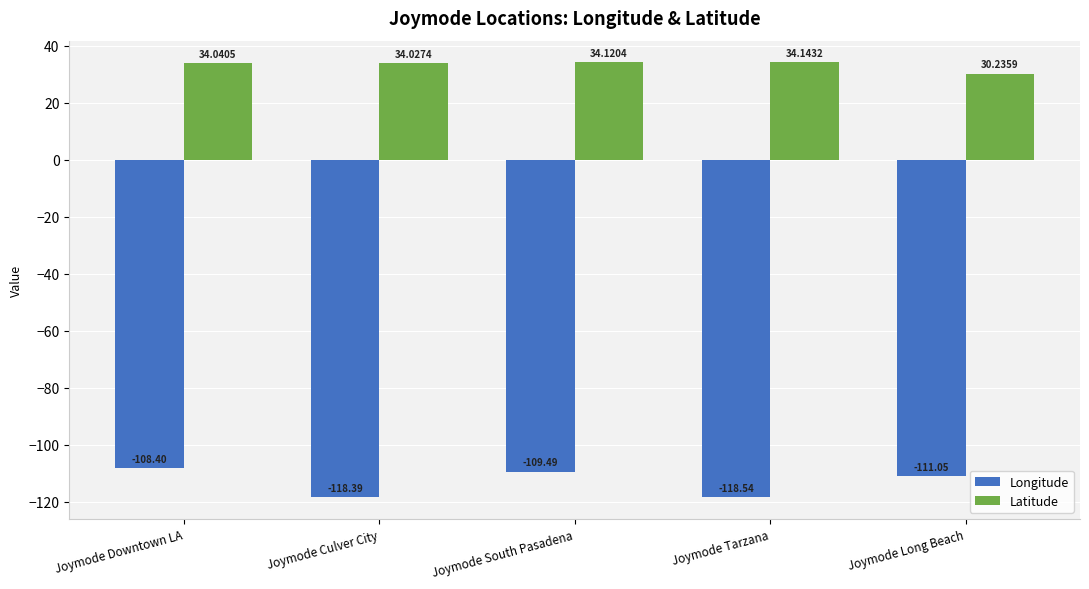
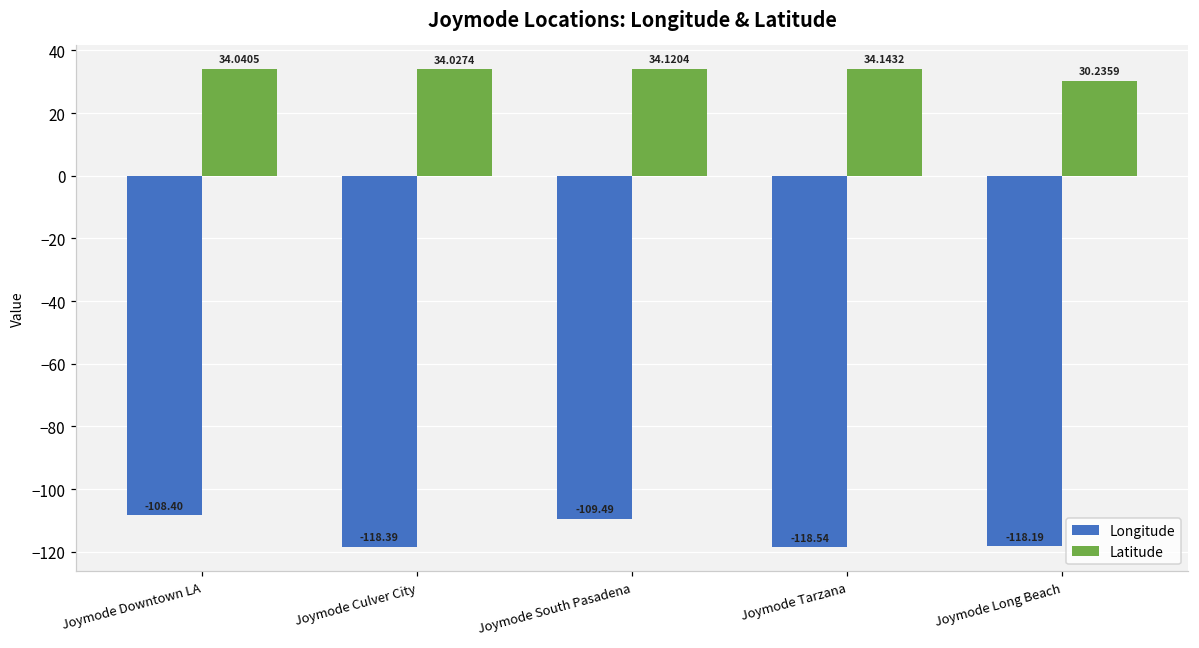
  {
    "Longitude": {
      "Joymode Downtown LA": -108.40,
      "Joymode Culver City": -118.39,
      "Joymode South Pasadena": -109.49,
      "Joymode Tarzana": -118.54,
-     "Joymode Long Beach": -111.05
+     "Joymode Long Beach": -118.19
    },
    "Latitude": {
      "Joymode Downtown LA": 34.0405,
      "Joymode Culver City": 34.0274,
      "Joymode South Pasadena": 34.1204,
      "Joymode Tarzana": 34.1432,
      "Joymode Long Beach": 30.2359
    }
  }
